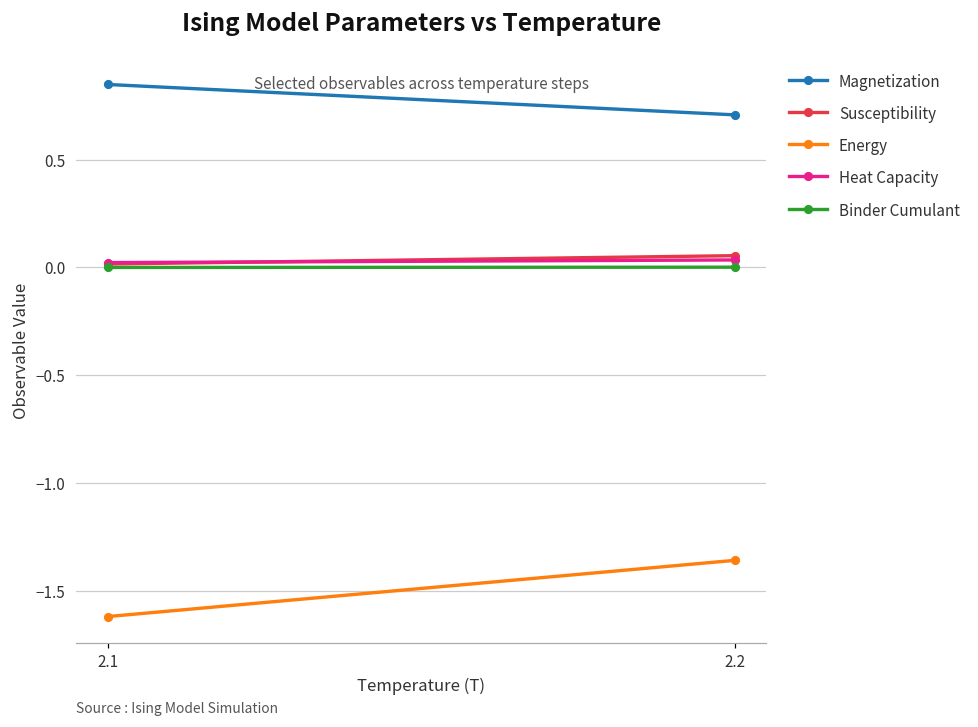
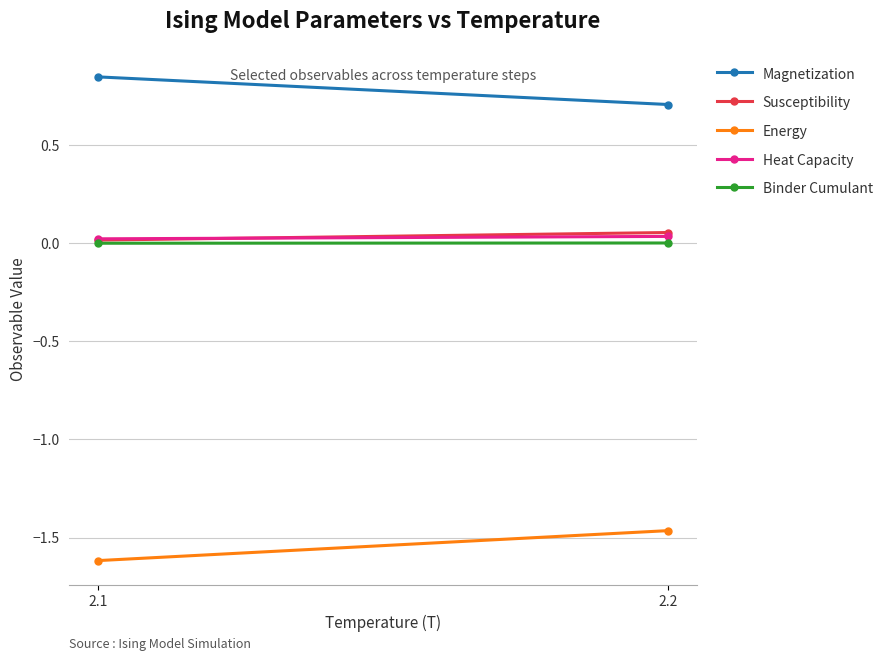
  {
    "Magnetization": {
      "2.1": 0.85,
      "2.2": 0.71
    },
    "Susceptibility": {
      "2.2": 0.05
    },
    "Energy": {
      "2.1": -1.62,
-     "2.2": -1.36
+     "2.2": -1.46
    },
    "Heat Capacity": {
      "2.2": 0.03
    },
    "Binder Cumulant": {
      "2.1": 0.00,
      "2.2": 0.00
    }
  }
